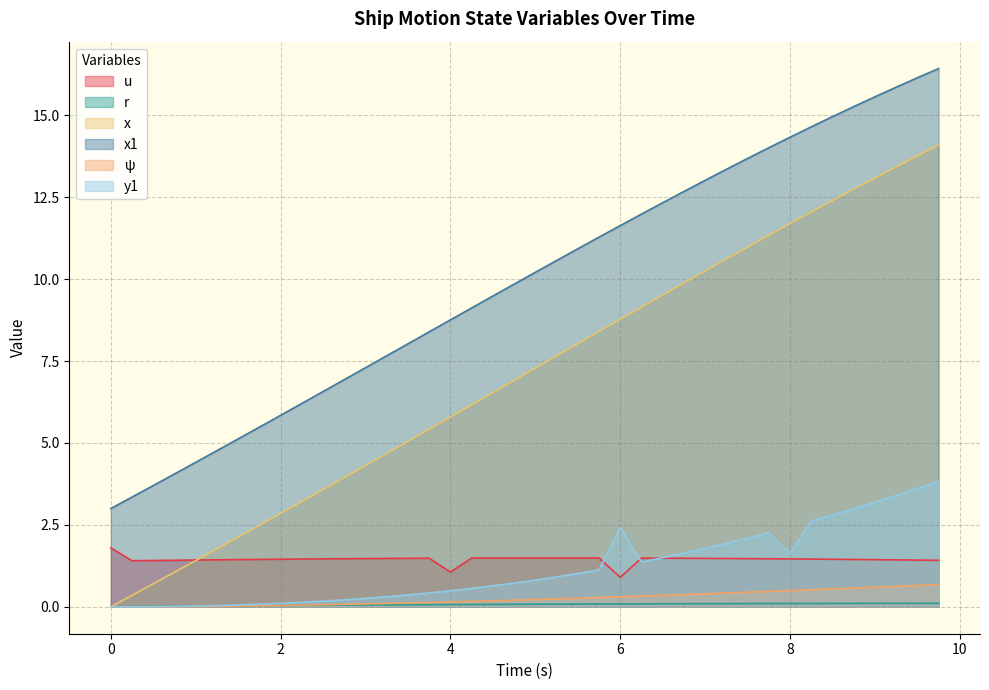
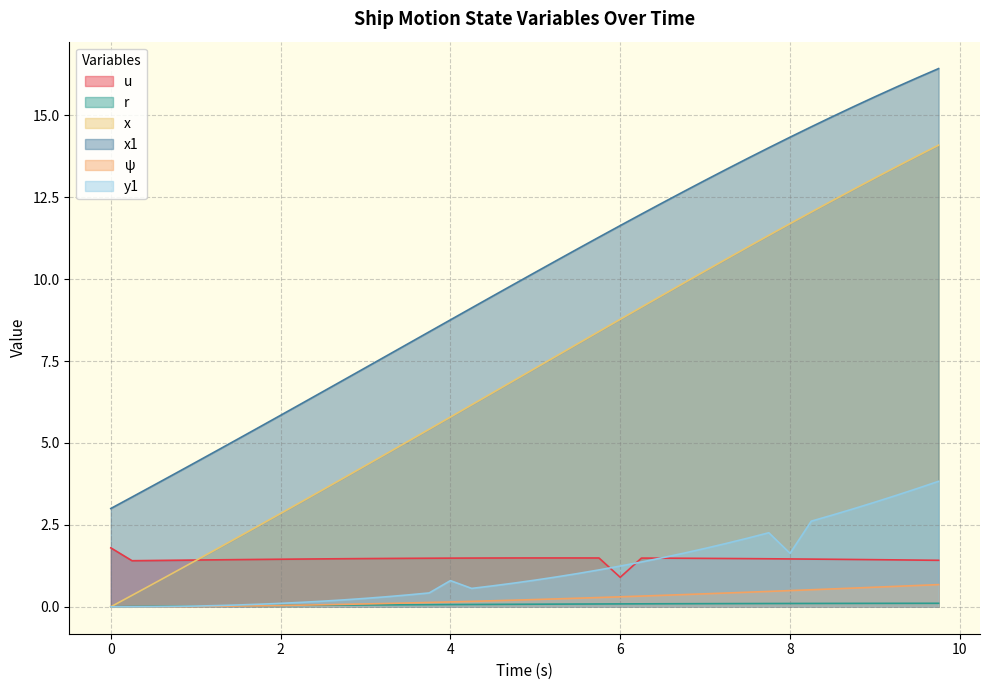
  {
    "u": {
      "0": 1.8,
      "2": 1.5,
-     "4": 1.1,
+     "4": 1.5,
      "6": 0.9,
      "8": 1.5
    },
    "y1": {
-     "4": 0.5,
-     "6": 2.4,
+     "4": 0.8,
+     "6": 1.2,
      "8": 1.6
    }
  }
